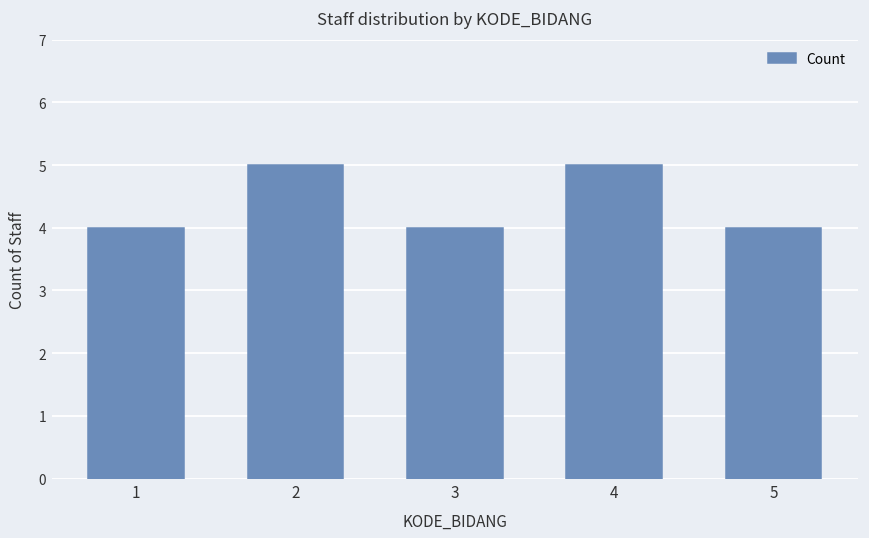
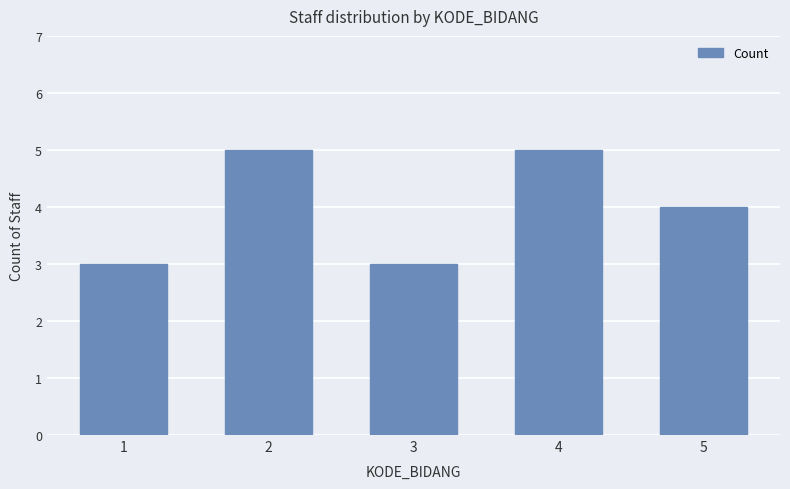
  {
-   "1": 4,
+   "1": 3,
    "2": 5,
-   "3": 4,
+   "3": 3,
    "4": 5,
    "5": 4
  }
